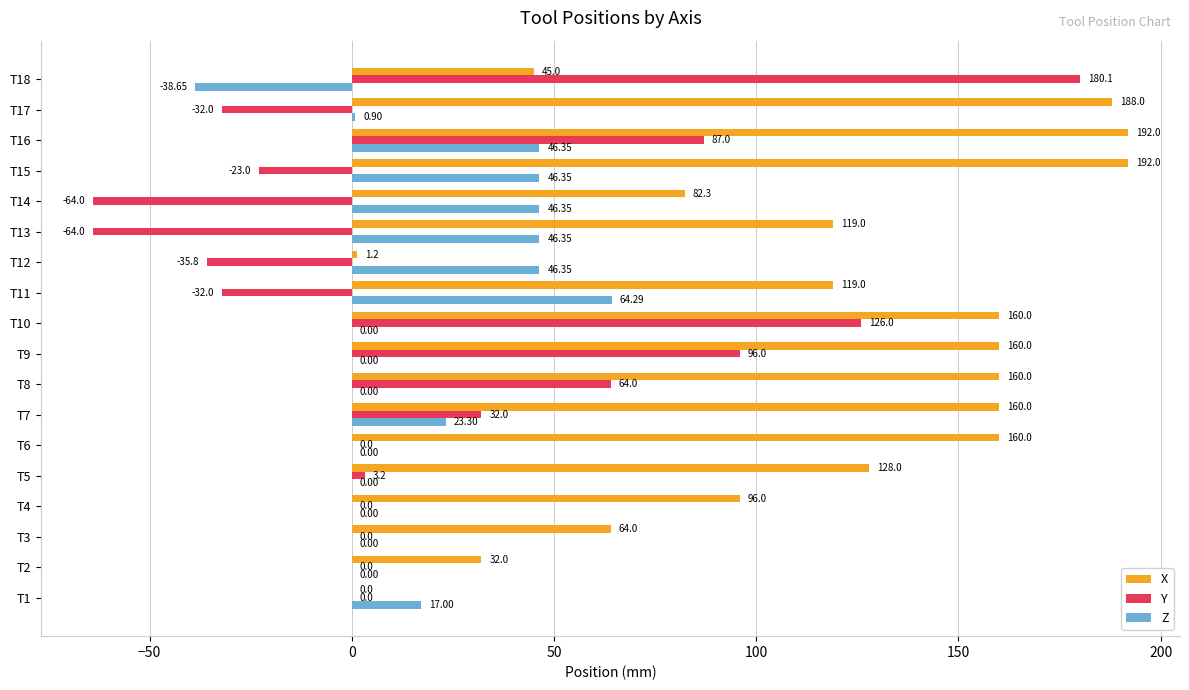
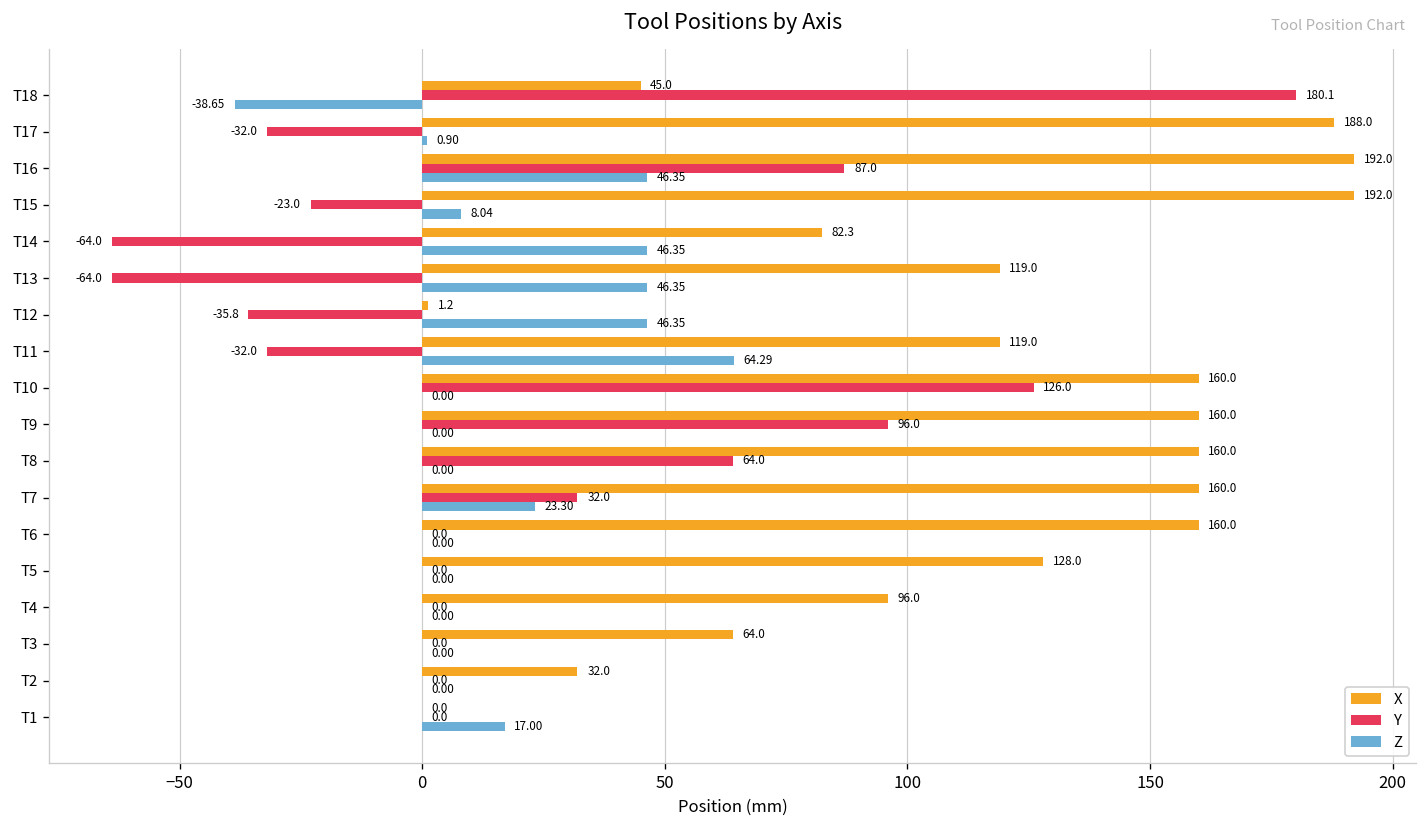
  {
    "X": {
      "T18": 45.0,
      "T17": 188.0,
      "T16": 192.0,
      "T15": 192.0,
      "T14": 82.3,
      "T13": 119.0,
      "T12": 1.2,
      "T11": 119.0,
      "T10": 160.0,
      "T9": 160.0,
      "T8": 160.0,
      "T7": 160.0,
      "T6": 160.0,
      "T5": 128.0,
      "T4": 96.0,
      "T3": 64.0,
      "T2": 32.0
    },
    "Y": {
      "T18": 180.1,
      "T17": -32.0,
      "T16": 87.0,
      "T15": -23.0,
      "T14": -64.0,
      "T13": -64.0,
      "T12": -35.8,
      "T11": -32.0,
      "T10": 126.0,
      "T9": 96.0,
      "T8": 64.0,
      "T7": 32.0,
-     "T5": 3.2
+     "T5": 0.0
    },
    "Z": {
      "T18": -38.65,
      "T17": 0.90,
      "T16": 46.35,
-     "T15": 46.35,
+     "T15": 8.04,
      "T14": 46.35,
      "T13": 46.35,
      "T12": 46.35,
      "T11": 64.29,
      "T10": 0.00,
      "T9": 0.00,
      "T8": 0.00,
      "T7": 23.30,
      "T1": 17.00
    }
  }
